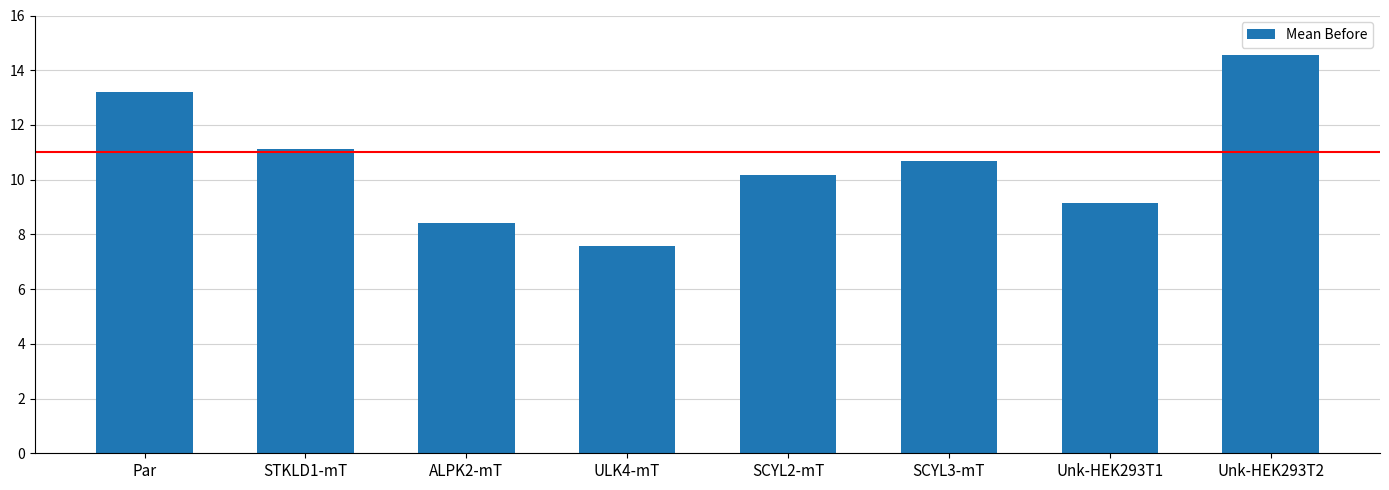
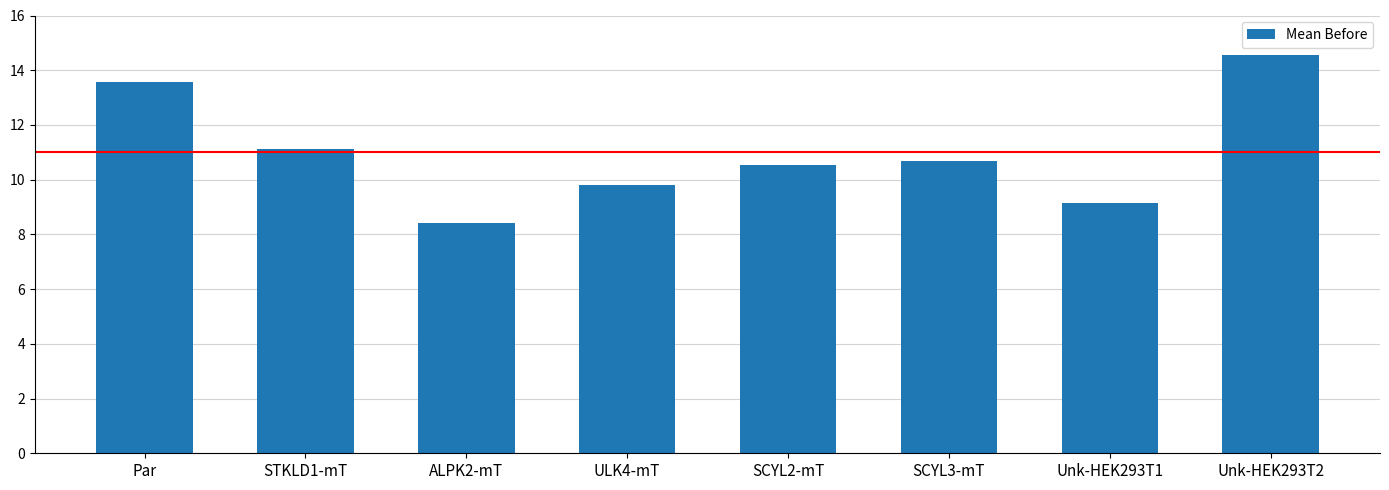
  {
-   "Par": 13.2,
+   "Par": 13.6,
    "STKLD1-mT": 11.1,
    "ALPK2-mT": 8.4,
-   "ULK4-mT": 7.6,
-   "SCYL2-mT": 10.2,
+   "ULK4-mT": 9.8,
+   "SCYL2-mT": 10.5,
    "SCYL3-mT": 10.7,
    "Unk-HEK293T1": 9.1,
    "Unk-HEK293T2": 14.6
  }
